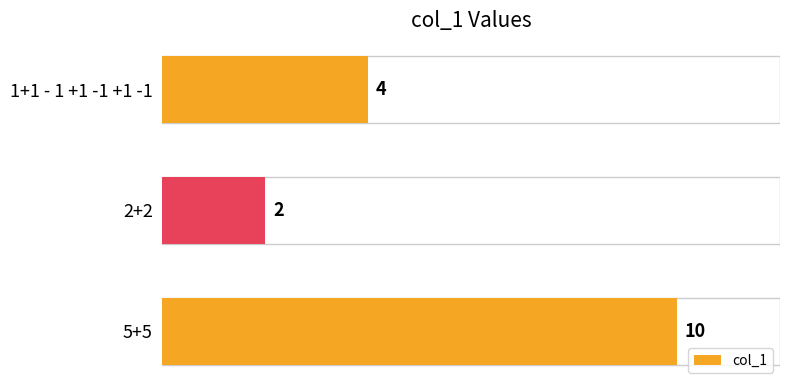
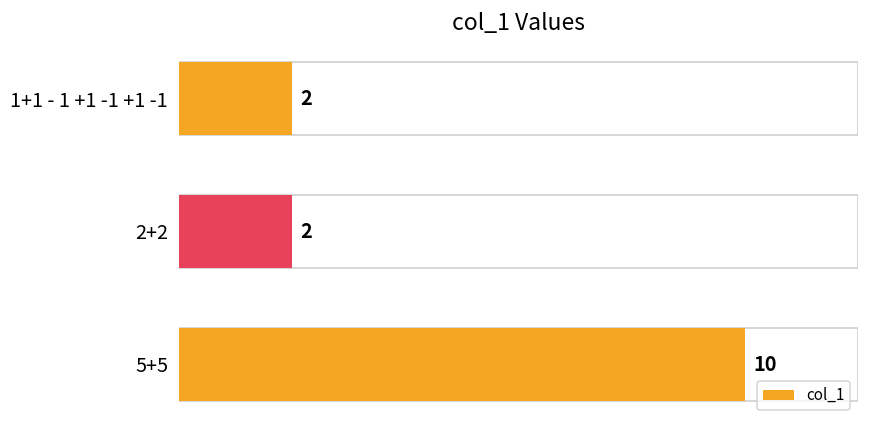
  {
-   "1+1 - 1 +1 -1 +1 -1": 4,
+   "1+1 - 1 +1 -1 +1 -1": 2,
    "2+2": 2,
    "5+5": 10
  }
